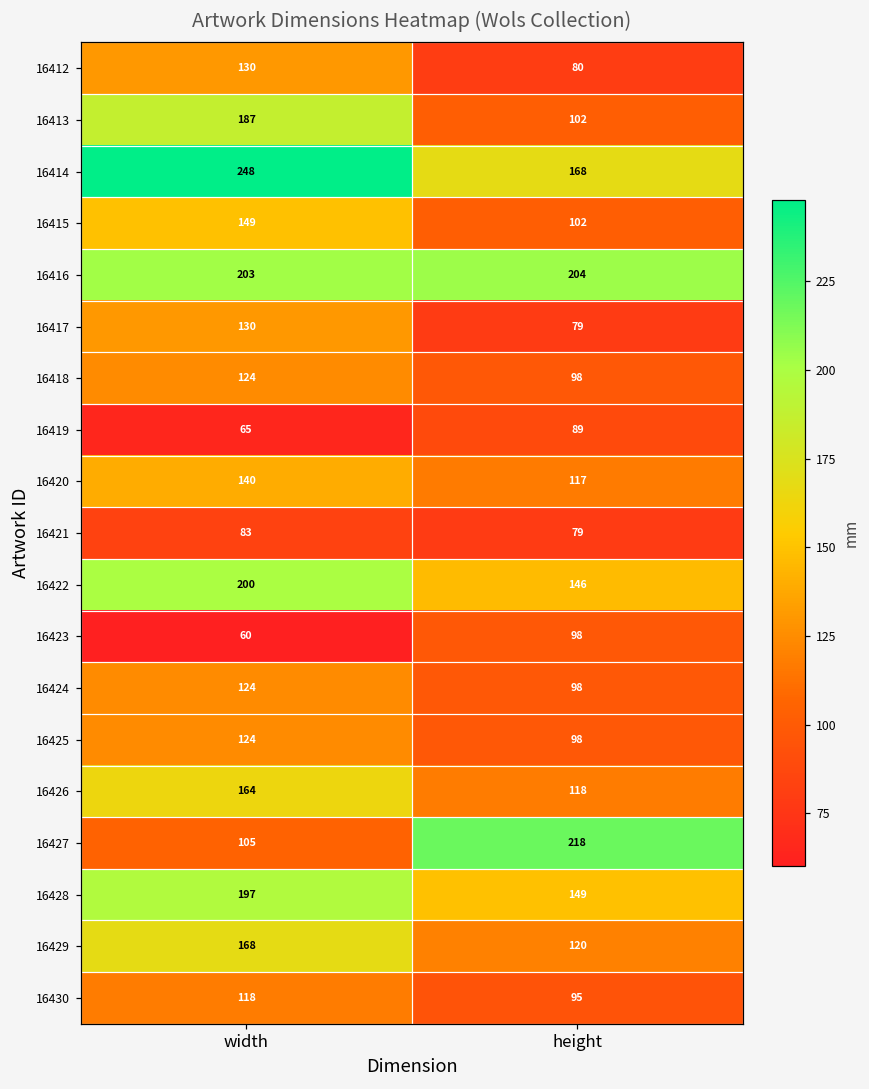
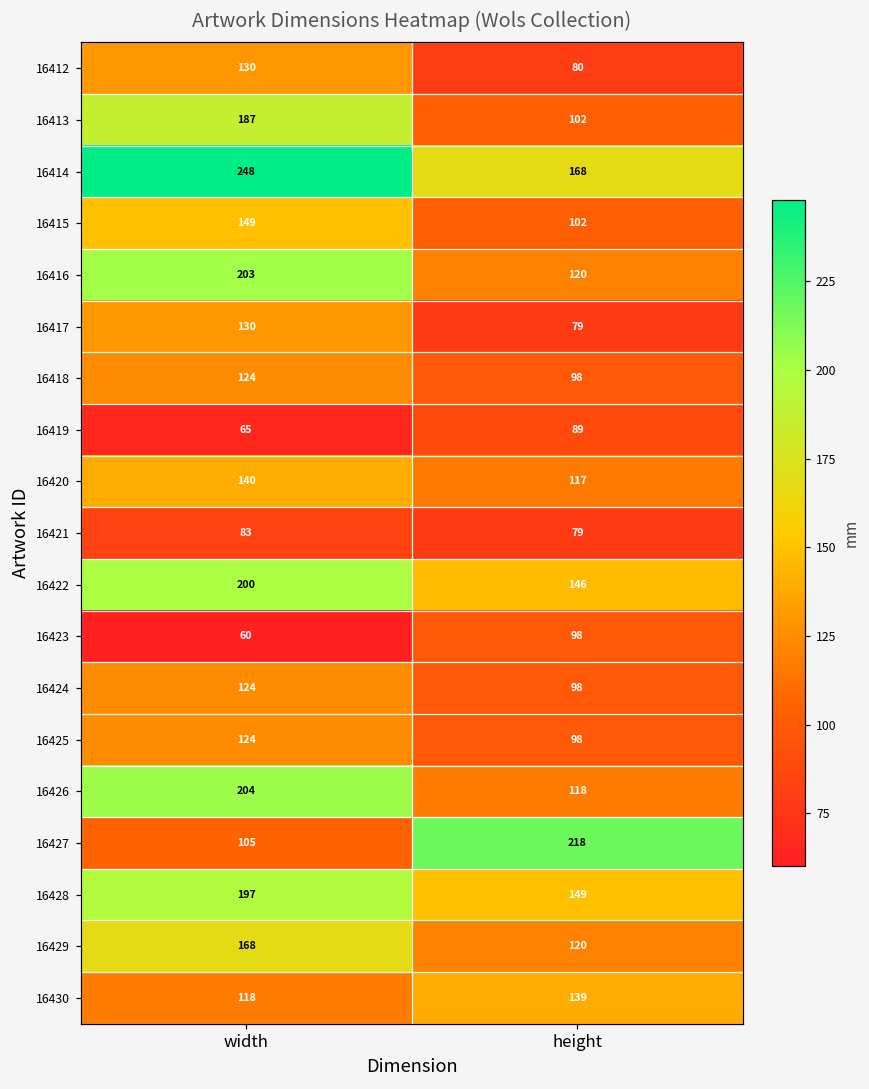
  {
    "16412": {
      "width": 130,
      "height": 80
    },
    "16413": {
      "width": 187,
      "height": 102
    },
    "16414": {
      "width": 248,
      "height": 168
    },
    "16415": {
      "width": 149,
      "height": 102
    },
    "16416": {
      "width": 203,
-     "height": 204
+     "height": 120
    },
    "16417": {
      "width": 130,
      "height": 79
    },
    "16418": {
      "width": 124,
      "height": 98
    },
    "16419": {
      "width": 65,
      "height": 89
    },
    "16420": {
      "width": 140,
      "height": 117
    },
    "16421": {
      "width": 83,
      "height": 79
    },
    "16422": {
      "width": 200,
      "height": 146
    },
    "16423": {
      "width": 60,
      "height": 98
    },
    "16424": {
      "width": 124,
      "height": 98
    },
    "16425": {
      "width": 124,
      "height": 98
    },
    "16426": {
-     "width": 164,
+     "width": 204,
      "height": 118
    },
    "16427": {
      "width": 105,
      "height": 218
    },
    "16428": {
      "width": 197,
      "height": 149
    },
    "16429": {
      "width": 168,
      "height": 120
    },
    "16430": {
      "width": 118,
-     "height": 95
+     "height": 139
    }
  }
